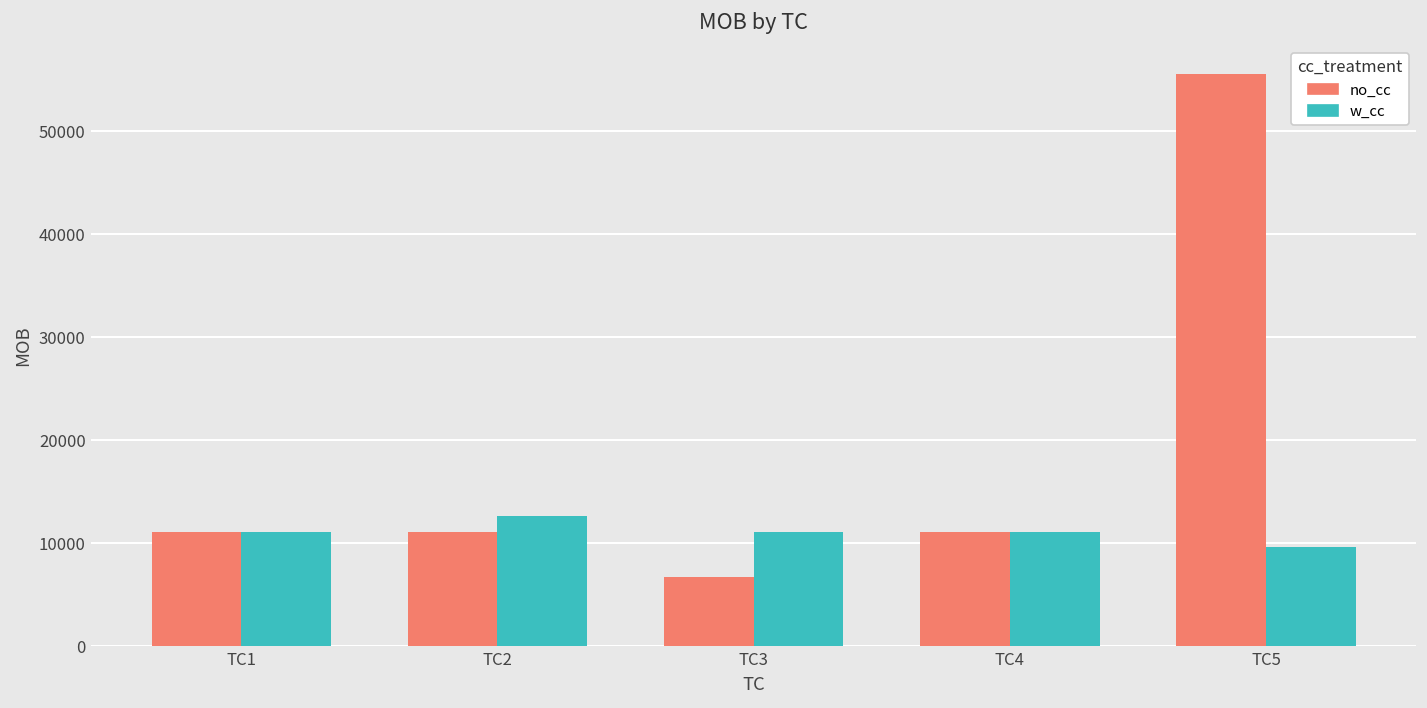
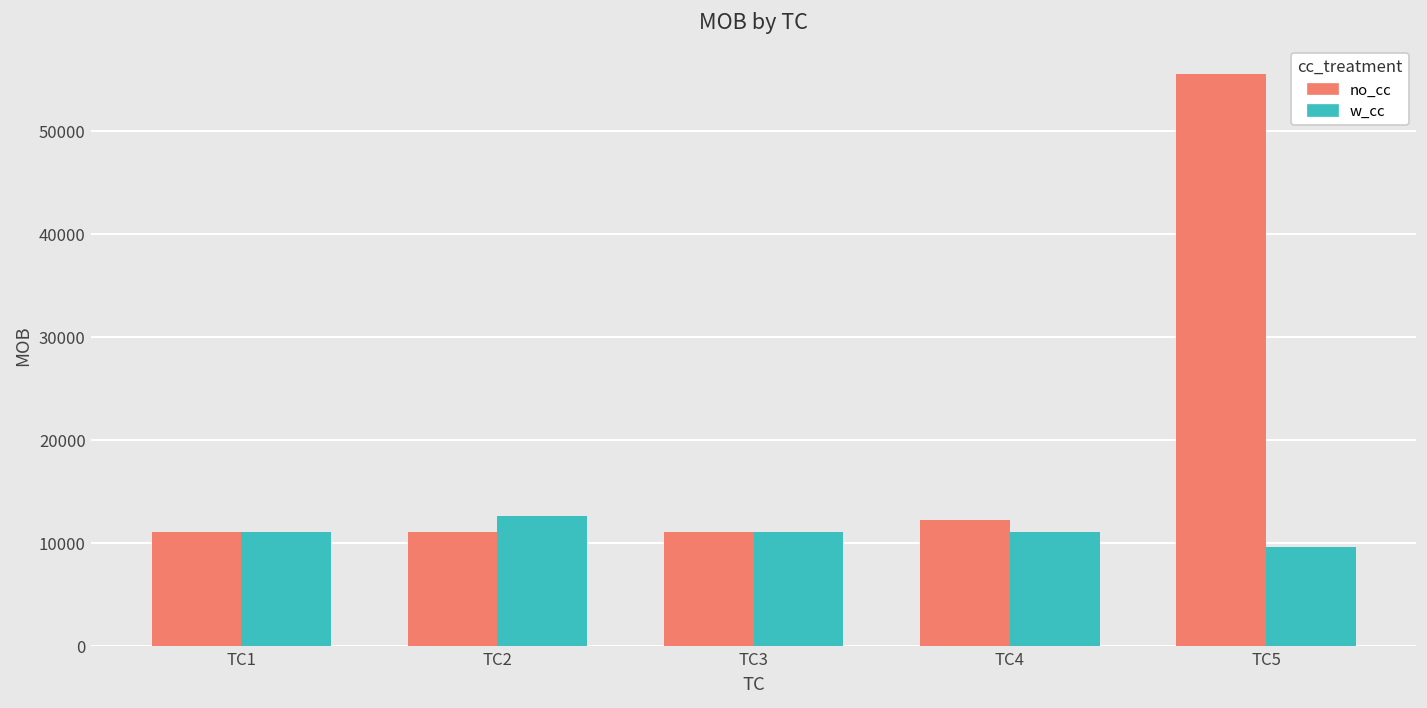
  {
    "no_cc": {
      "TC1": 11000,
      "TC2": 11000,
-     "TC3": 7000,
-     "TC4": 11000,
+     "TC3": 11000,
+     "TC4": 12000,
      "TC5": 56000
    },
    "w_cc": {
      "TC1": 11000,
      "TC2": 13000,
      "TC3": 11000,
      "TC4": 11000,
      "TC5": 10000
    }
  }
